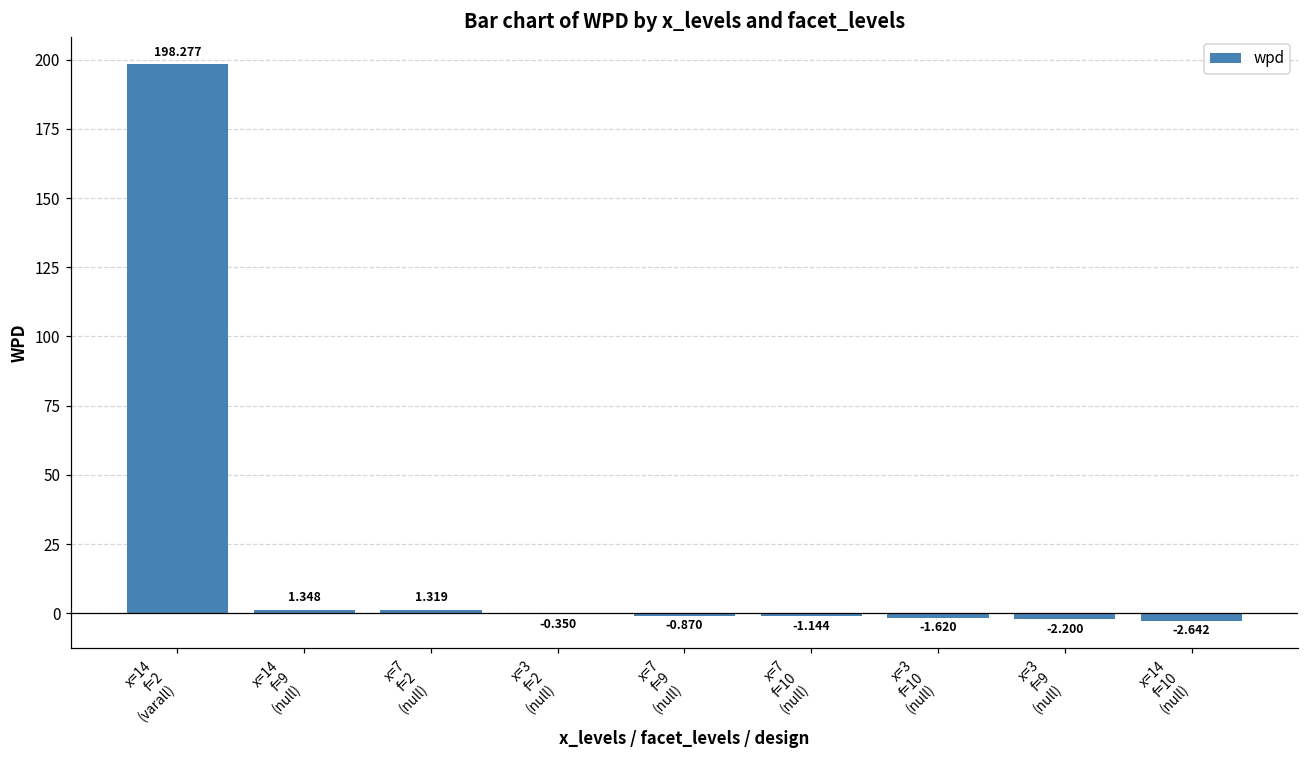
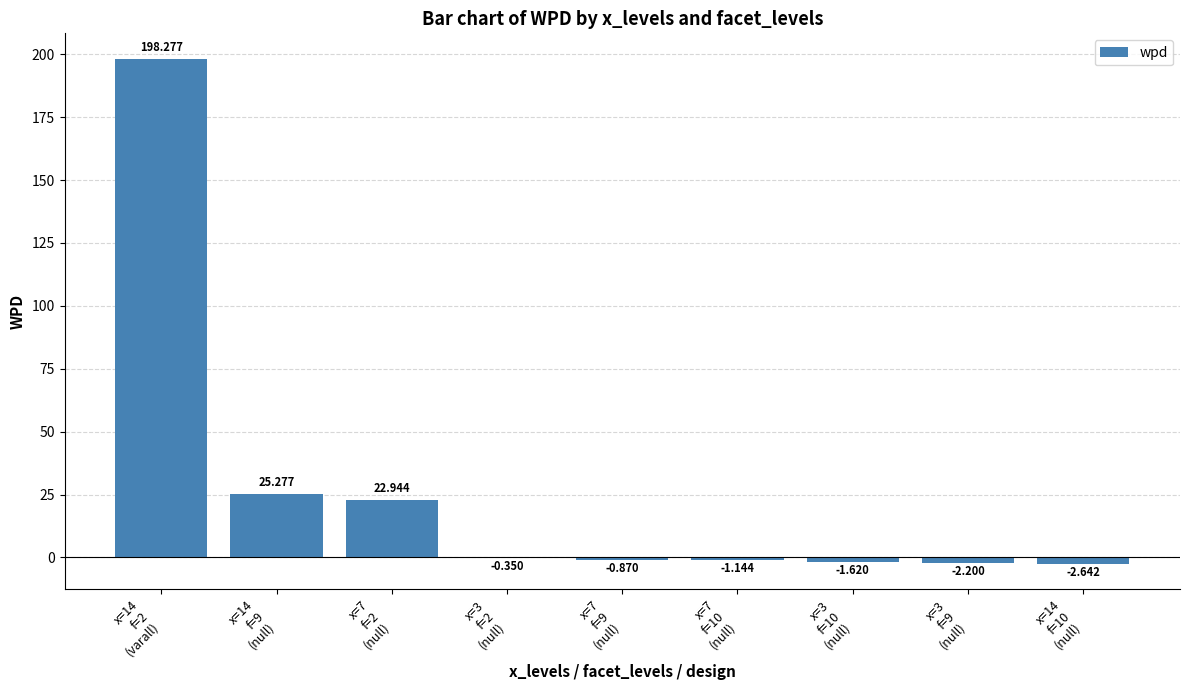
  {
    "x=14 f=2 (varall)": 198.277,
-   "x=14 f=9 (null)": 1.348,
-   "x=7 f=2 (null)": 1.319,
+   "x=14 f=9 (null)": 25.277,
+   "x=7 f=2 (null)": 22.944,
    "x=3 f=2 (null)": -0.350,
    "x=7 f=9 (null)": -0.870,
    "x=7 f=10 (null)": -1.144,
    "x=3 f=10 (null)": -1.620,
    "x=3 f=9 (null)": -2.200,
    "x=14 f=10 (null)": -2.642
  }
